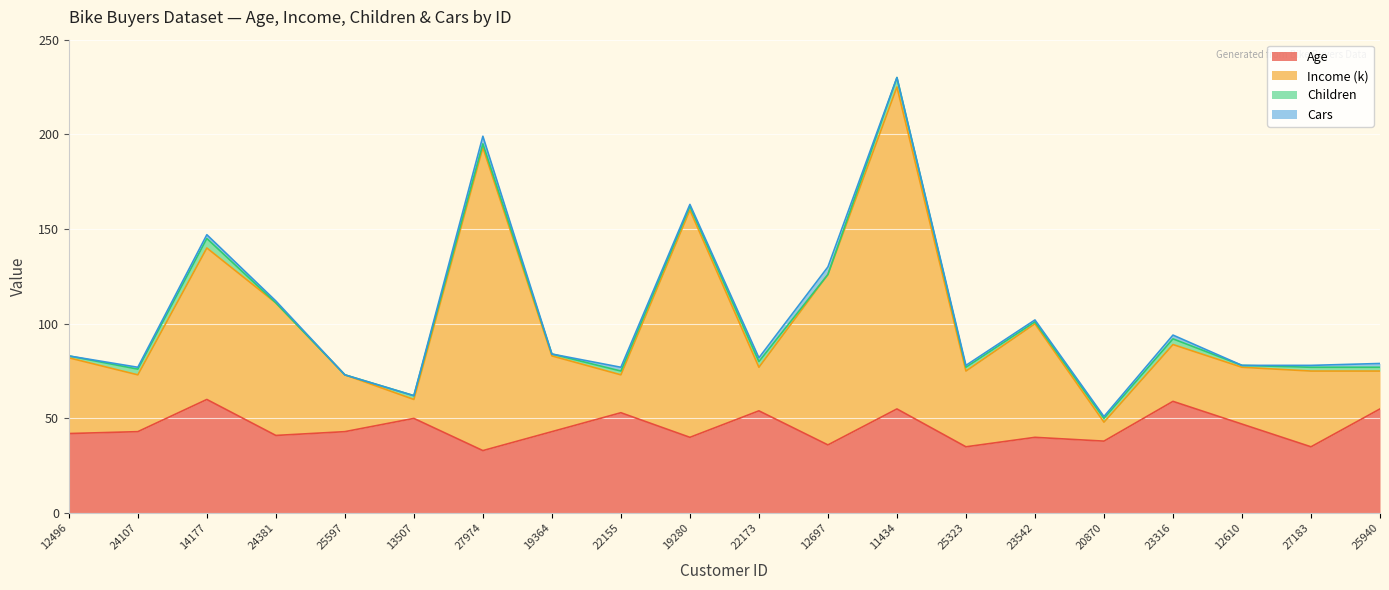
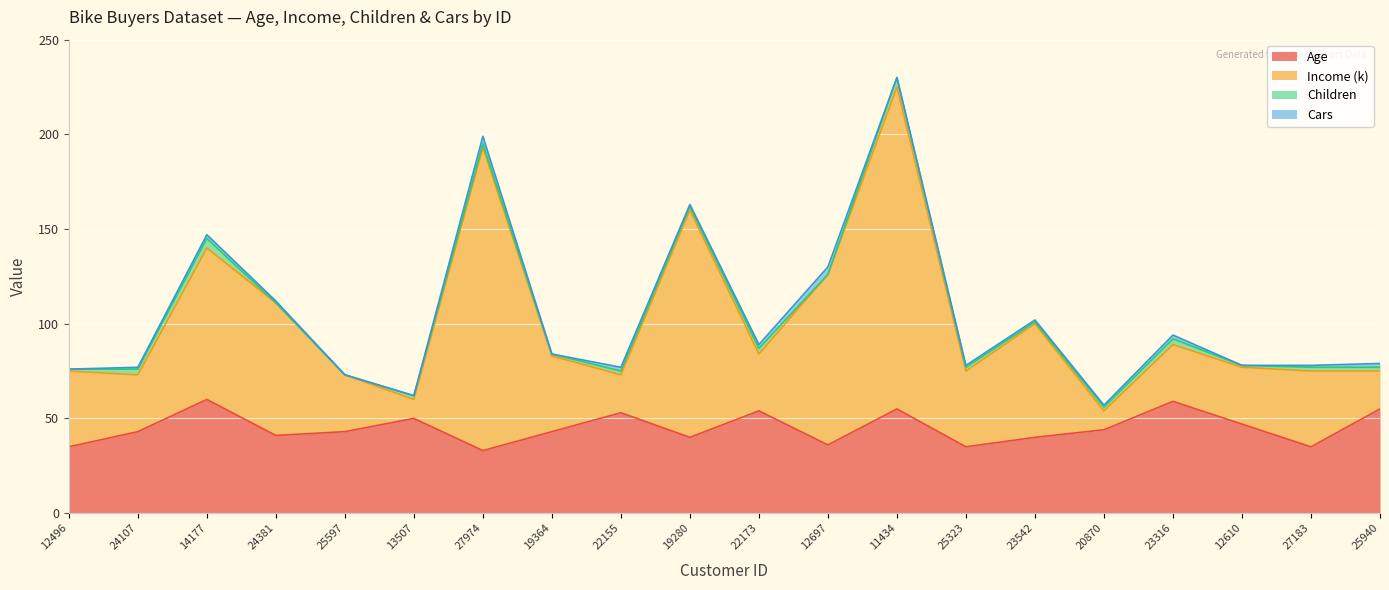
  {
    "Age": {
-     "12496": 42,
+     "12496": 35,
      "24107": 43,
      "14177": 60,
      "24381": 41,
      "25597": 43,
      "13507": 50,
      "27974": 33,
      "19364": 43,
      "22155": 53,
      "19280": 40,
      "22173": 54,
      "12697": 36,
      "11434": 55,
      "25323": 35,
      "23542": 40,
-     "20870": 38,
+     "20870": 44,
      "23316": 59,
      "12610": 47,
      "27183": 35,
      "25940": 55
    },
    "Income (k)": {
      "24107": 30,
      "14177": 80,
      "13507": 10,
      "27974": 160,
      "22155": 20,
      "19280": 120,
-     "22173": 23,
+     "22173": 30,
      "11434": 170,
      "25323": 40,
      "20870": 10,
      "23316": 30,
      "27183": 40,
      "25940": 20
    },
    "Children": {
      "14177": 5,
      "27974": 2,
      "22155": 2,
      "22173": 3,
      "23316": 3,
      "25940": 2
    },
    "Cars": {
      "14177": 2,
      "27974": 4,
      "22155": 2,
      "22173": 2,
      "12697": 4,
      "23316": 2,
      "25940": 2
    }
  }
